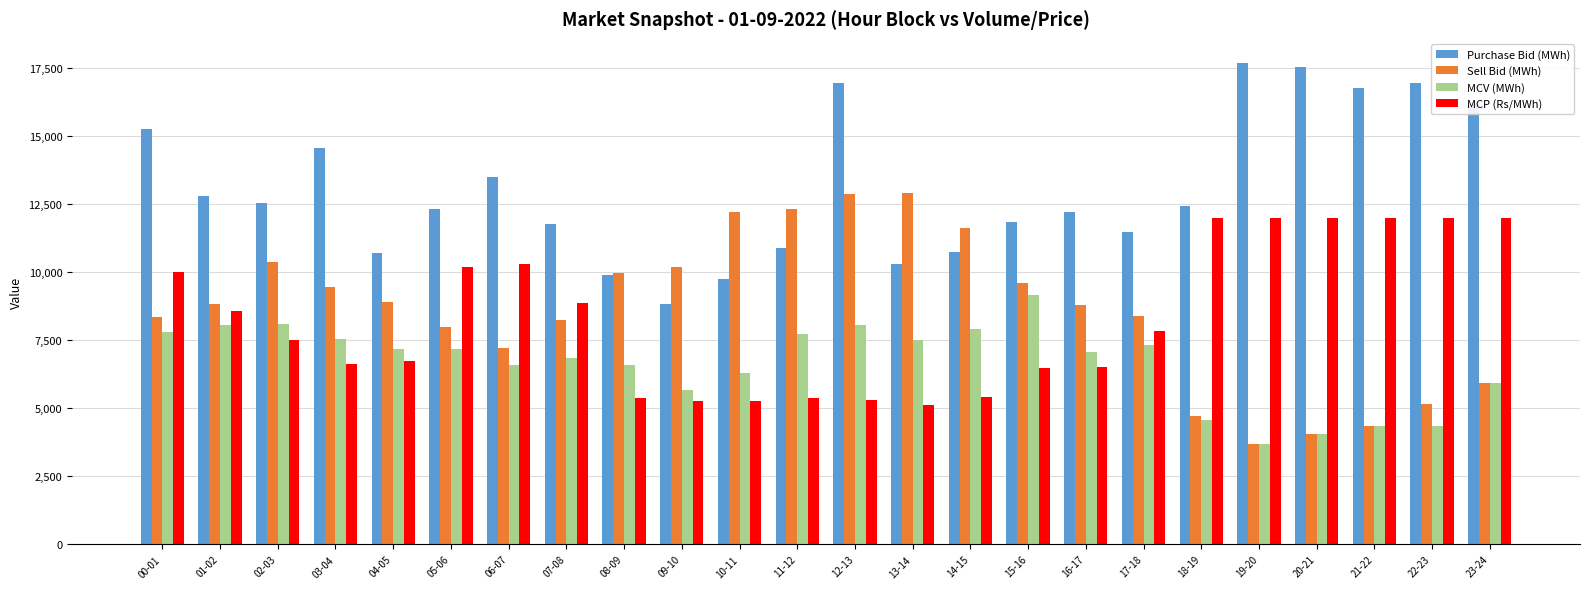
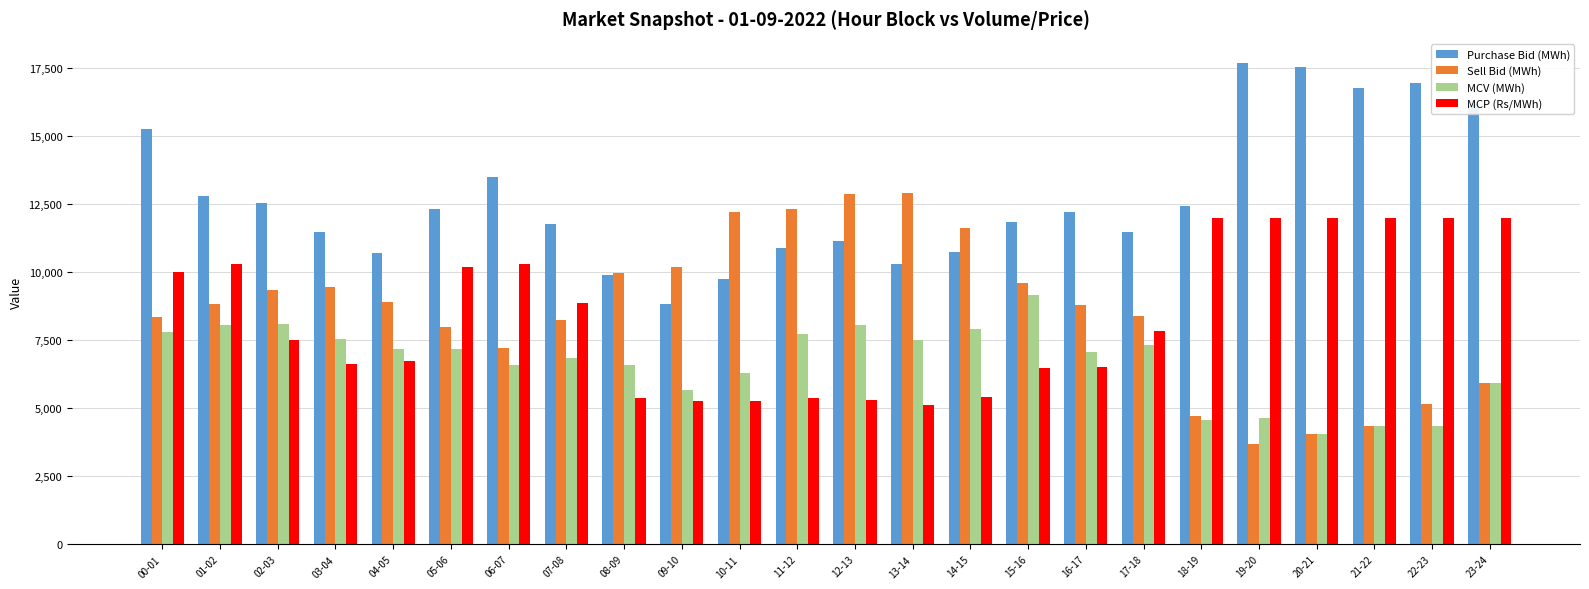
  {
    "Purchase Bid (MWh)": {
      "00-01": "15,300",
      "01-02": "12,800",
      "02-03": "12,500",
-     "03-04": "14,600",
+     "03-04": "11,500",
      "04-05": "10,700",
      "05-06": "12,300",
      "06-07": "13,500",
      "07-08": "11,800",
      "08-09": "9,900",
      "09-10": "8,800",
      "10-11": "9,800",
      "11-12": "10,900",
-     "12-13": "17,000",
+     "12-13": "11,100",
      "13-14": "10,300",
      "14-15": "10,800",
      "15-16": "11,900",
      "16-17": "12,200",
      "17-18": "11,500",
      "18-19": "12,400",
      "19-20": "17,700",
      "20-21": "17,500",
      "21-22": "16,800",
      "22-23": "17,000"
    },
    "Sell Bid (MWh)": {
      "00-01": "8,400",
      "01-02": "8,900",
-     "02-03": "10,400",
+     "02-03": "9,300",
      "03-04": "9,500",
      "04-05": "8,900",
      "05-06": "8,000",
      "06-07": "7,200",
      "07-08": "8,300",
      "08-09": "10,000",
      "09-10": "10,200",
      "10-11": "12,200",
      "11-12": "12,300",
      "12-13": "12,900",
      "13-14": "12,900",
      "14-15": "11,600",
      "15-16": "9,600",
      "16-17": "8,800",
      "17-18": "8,400",
      "18-19": "4,700",
      "19-20": "3,700",
      "20-21": "4,100",
      "21-22": "4,400",
      "22-23": "5,200",
      "23-24": "5,900"
    },
    "MCV (MWh)": {
      "00-01": "7,800",
      "01-02": "8,100",
      "02-03": "8,100",
      "03-04": "7,500",
      "04-05": "7,200",
      "05-06": "7,200",
      "06-07": "6,600",
      "07-08": "6,800",
      "08-09": "6,600",
      "09-10": "5,700",
      "10-11": "6,300",
      "11-12": "7,700",
      "12-13": "8,100",
      "13-14": "7,500",
      "14-15": "7,900",
      "15-16": "9,200",
      "16-17": "7,100",
      "17-18": "7,300",
      "18-19": "4,600",
-     "19-20": "3,700",
+     "19-20": "4,700",
      "20-21": "4,100",
      "21-22": "4,400",
      "22-23": "4,300",
      "23-24": "5,900"
    },
    "MCP (Rs/MWh)": {
      "00-01": "10,000",
-     "01-02": "8,600",
+     "01-02": "10,300",
      "02-03": "7,500",
      "03-04": "6,600",
      "04-05": "6,700",
      "05-06": "10,200",
      "06-07": "10,300",
      "07-08": "8,900",
      "08-09": "5,400",
      "09-10": "5,300",
      "10-11": "5,300",
      "11-12": "5,400",
      "12-13": "5,300",
      "13-14": "5,100",
      "14-15": "5,400",
      "15-16": "6,500",
      "16-17": "6,500",
      "17-18": "7,900",
      "18-19": "12,000",
      "19-20": "12,000",
      "20-21": "12,000",
      "21-22": "12,000",
      "22-23": "12,000",
      "23-24": "12,000"
    }
  }
